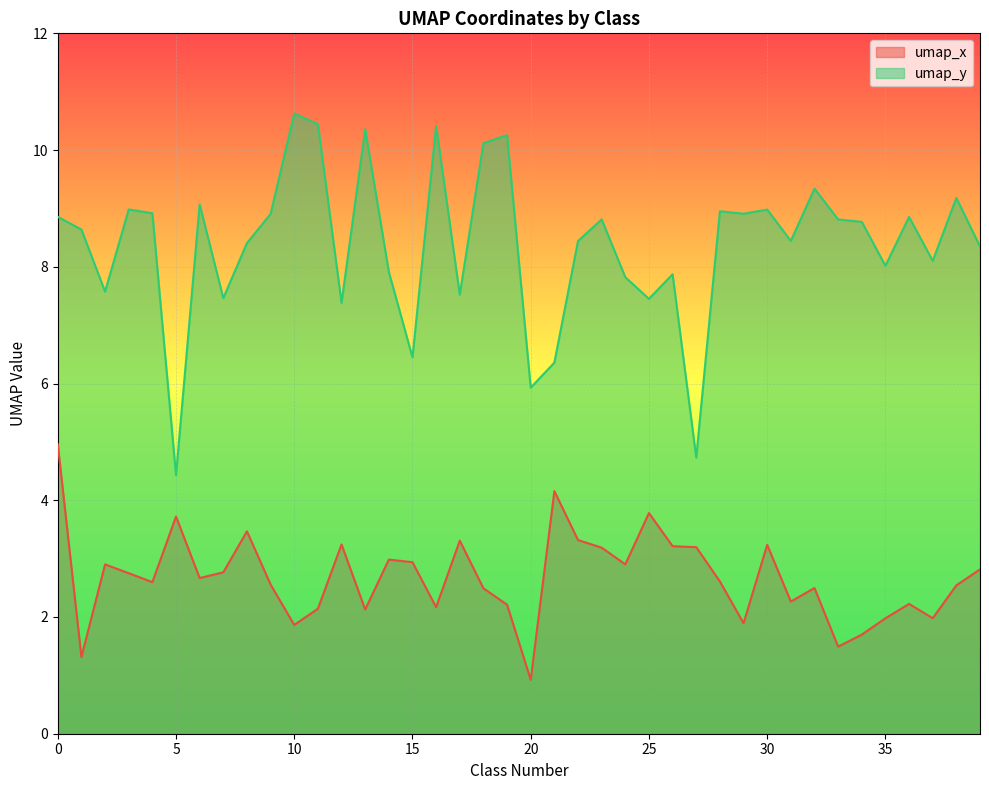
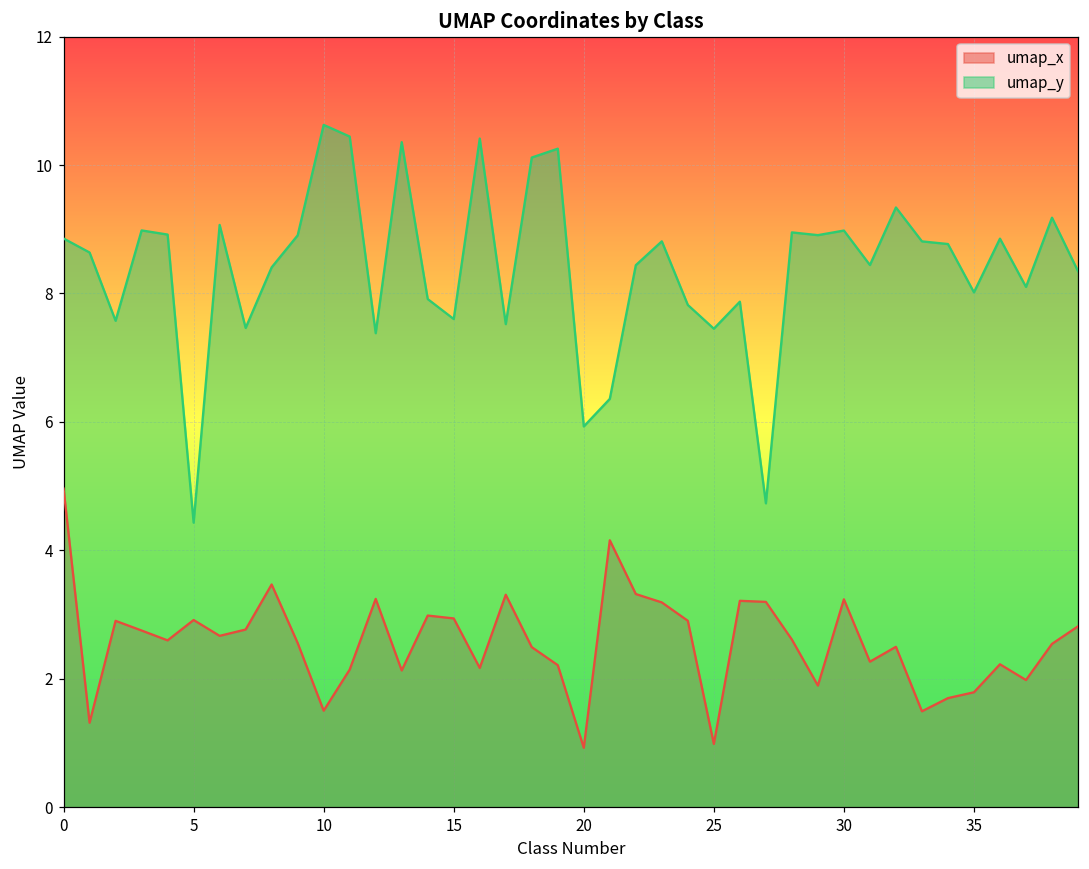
  {
    "umap_x": {
      "0": 5.0,
-     "5": 3.7,
-     "10": 1.9,
+     "5": 2.9,
+     "10": 1.5,
      "15": 2.9,
      "20": 0.9,
-     "25": 3.8,
+     "25": 1.0,
      "30": 3.2,
-     "35": 2.0
+     "35": 1.8
    },
    "umap_y": {
      "0": 8.9,
      "5": 4.4,
      "10": 10.6,
-     "15": 6.4,
+     "15": 7.6,
      "20": 5.9,
      "25": 7.5,
      "30": 9.0,
      "35": 8.0
    }
  }
